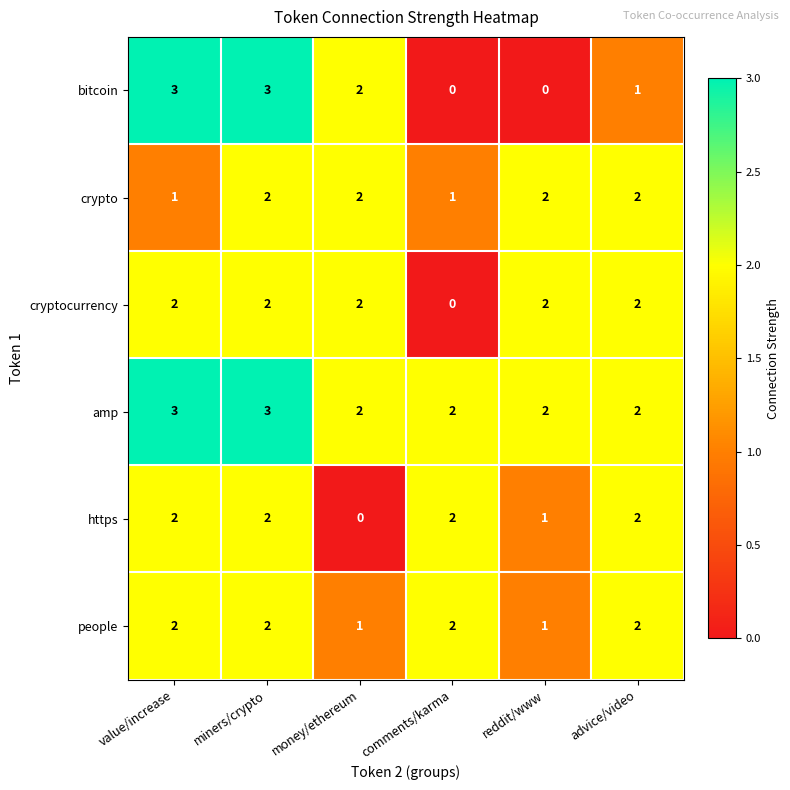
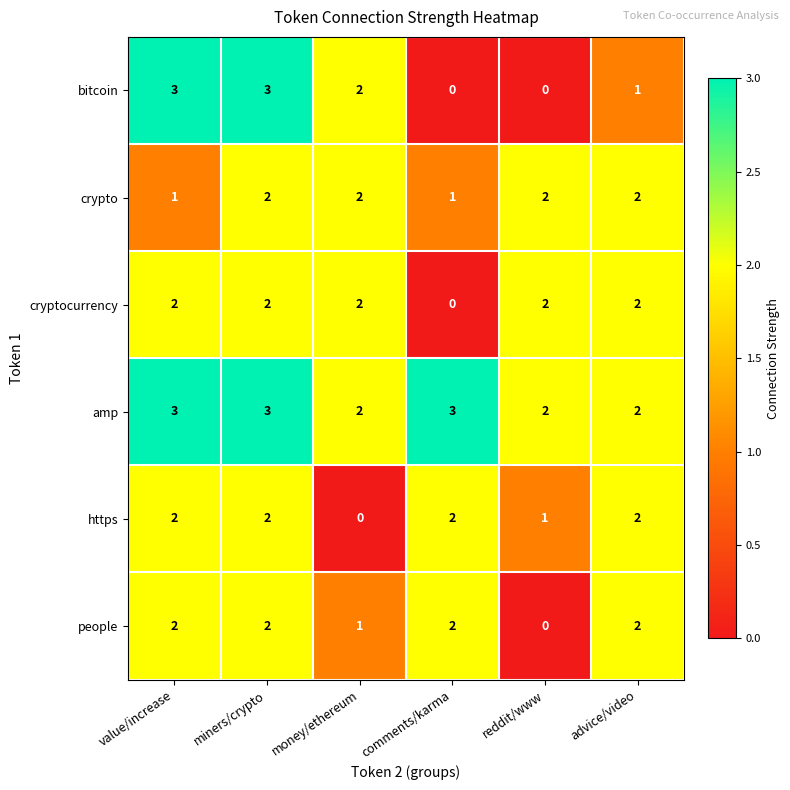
  {
    "bitcoin": {
      "value/increase": 3,
      "miners/crypto": 3,
      "money/ethereum": 2,
      "comments/karma": 0,
      "reddit/www": 0,
      "advice/video": 1
    },
    "crypto": {
      "value/increase": 1,
      "miners/crypto": 2,
      "money/ethereum": 2,
      "comments/karma": 1,
      "reddit/www": 2,
      "advice/video": 2
    },
    "cryptocurrency": {
      "value/increase": 2,
      "miners/crypto": 2,
      "money/ethereum": 2,
      "comments/karma": 0,
      "reddit/www": 2,
      "advice/video": 2
    },
    "amp": {
      "value/increase": 3,
      "miners/crypto": 3,
      "money/ethereum": 2,
-     "comments/karma": 2,
+     "comments/karma": 3,
      "reddit/www": 2,
      "advice/video": 2
    },
    "https": {
      "value/increase": 2,
      "miners/crypto": 2,
      "money/ethereum": 0,
      "comments/karma": 2,
      "reddit/www": 1,
      "advice/video": 2
    },
    "people": {
      "value/increase": 2,
      "miners/crypto": 2,
      "money/ethereum": 1,
      "comments/karma": 2,
-     "reddit/www": 1,
+     "reddit/www": 0,
      "advice/video": 2
    }
  }
